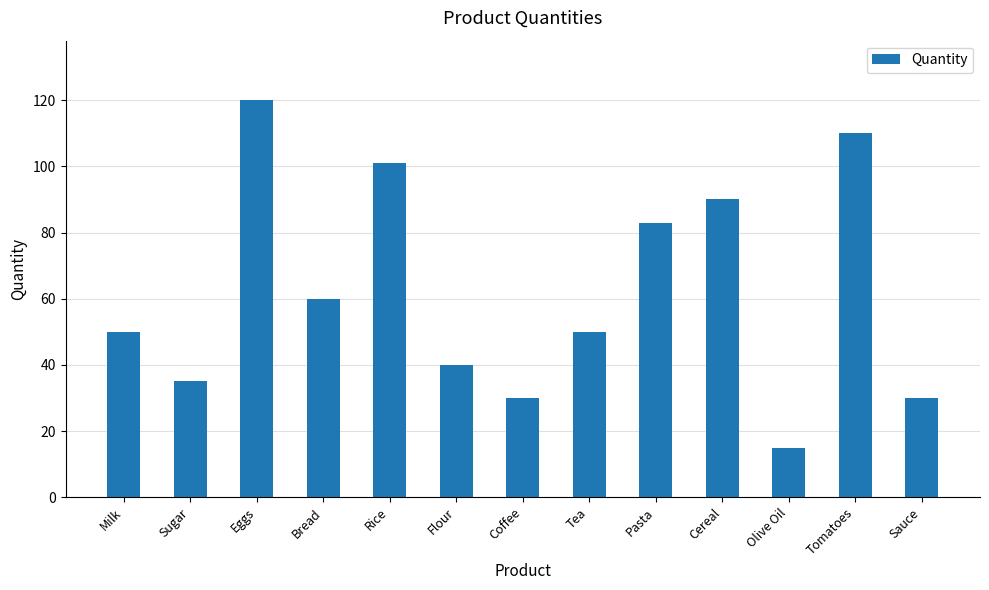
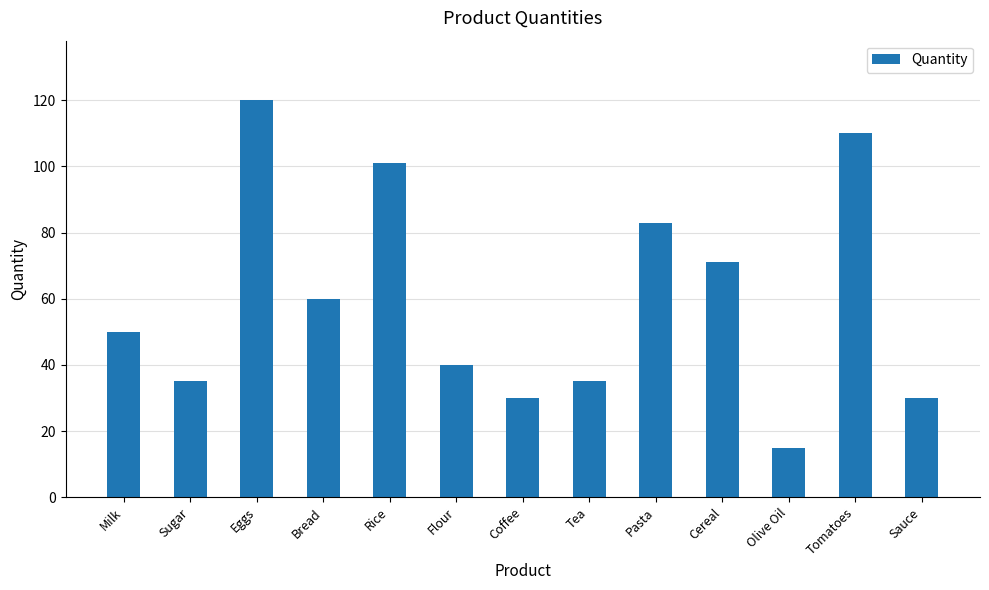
  {
    "Milk": 50,
    "Sugar": 35,
    "Eggs": 120,
    "Bread": 60,
    "Rice": 101,
    "Flour": 40,
    "Coffee": 30,
-   "Tea": 50,
+   "Tea": 35,
    "Pasta": 83,
-   "Cereal": 90,
+   "Cereal": 71,
    "Olive Oil": 15,
    "Tomatoes": 110,
    "Sauce": 30
  }
